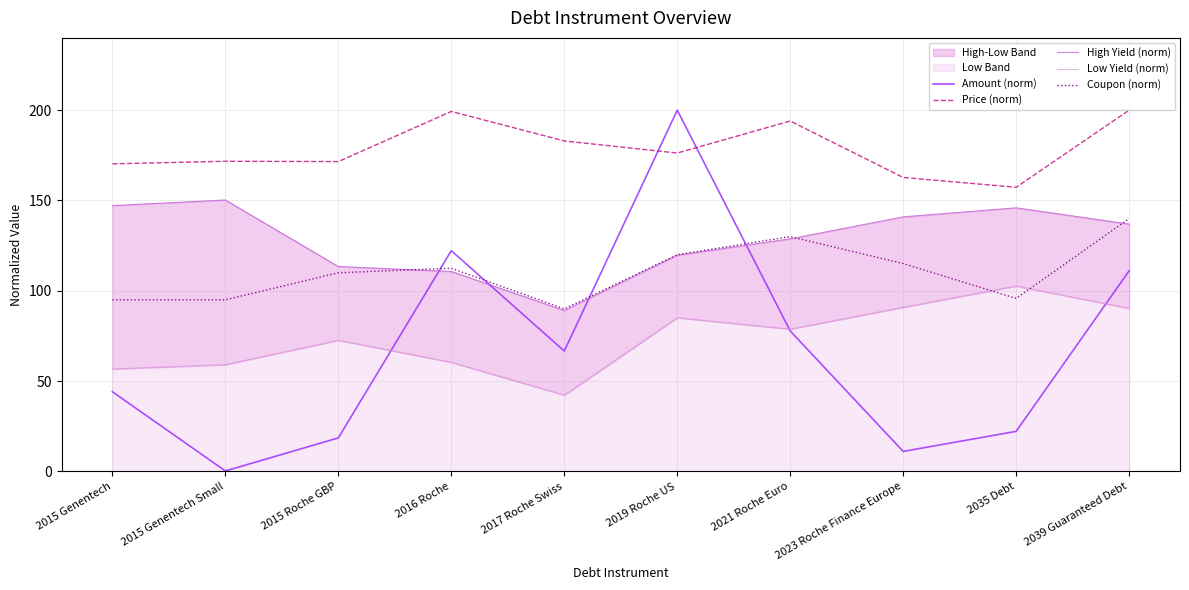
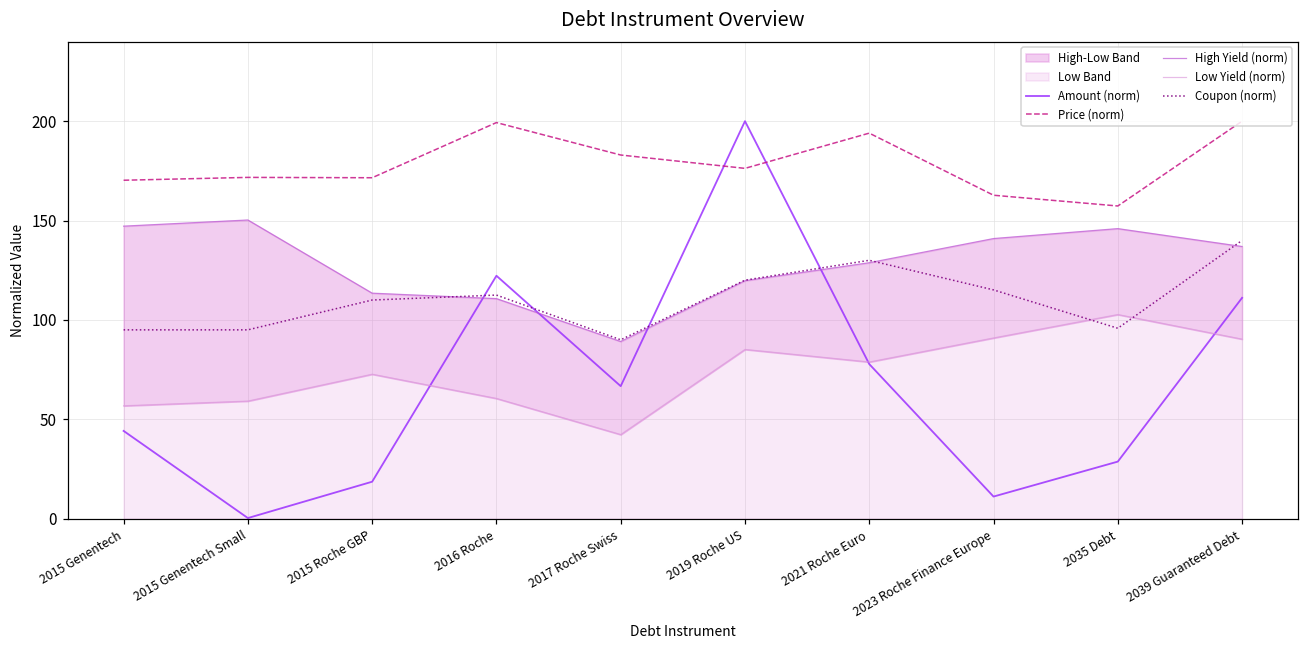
  {
    "Amount (norm)": {
      "2015 Genentech": 44,
      "2015 Genentech Small": 0,
      "2015 Roche GBP": 19,
      "2016 Roche": 122,
      "2017 Roche Swiss": 67,
      "2019 Roche US": 200,
      "2023 Roche Finance Europe": 11,
-     "2035 Debt": 22,
+     "2035 Debt": 29,
      "2039 Guaranteed Debt": 111
    },
    "Price (norm)": {
      "2015 Genentech": 170,
      "2015 Genentech Small": 172,
      "2015 Roche GBP": 172,
      "2016 Roche": 199,
      "2017 Roche Swiss": 183,
      "2019 Roche US": 176,
      "2021 Roche Euro": 194,
      "2023 Roche Finance Europe": 163,
      "2035 Debt": 157,
      "2039 Guaranteed Debt": 200
    },
    "Coupon (norm)": {
      "2015 Genentech": 95,
      "2015 Genentech Small": 95,
      "2015 Roche GBP": 110,
      "2016 Roche": 113,
      "2023 Roche Finance Europe": 115,
      "2035 Debt": 96,
      "2039 Guaranteed Debt": 140
    }
  }
